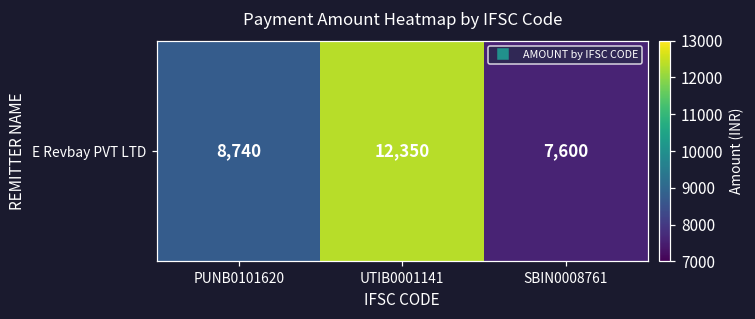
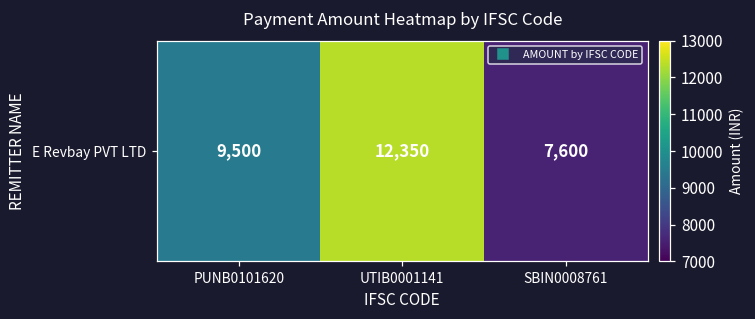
  {
    "E Revbay PVT LTD": {
-     "PUNB0101620": "8,740",
+     "PUNB0101620": "9,500",
      "UTIB0001141": "12,350",
      "SBIN0008761": "7,600"
    }
  }
